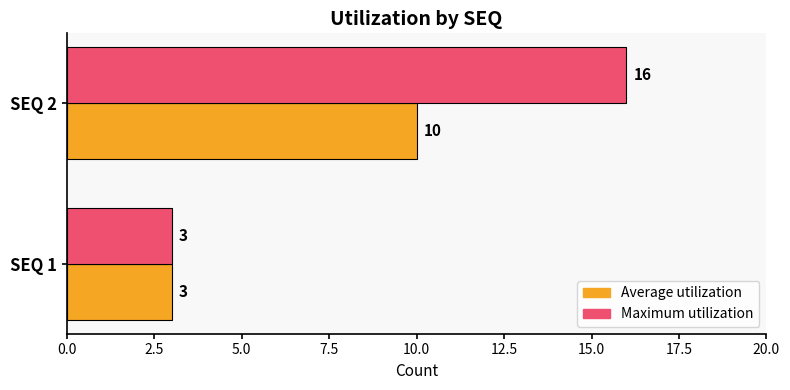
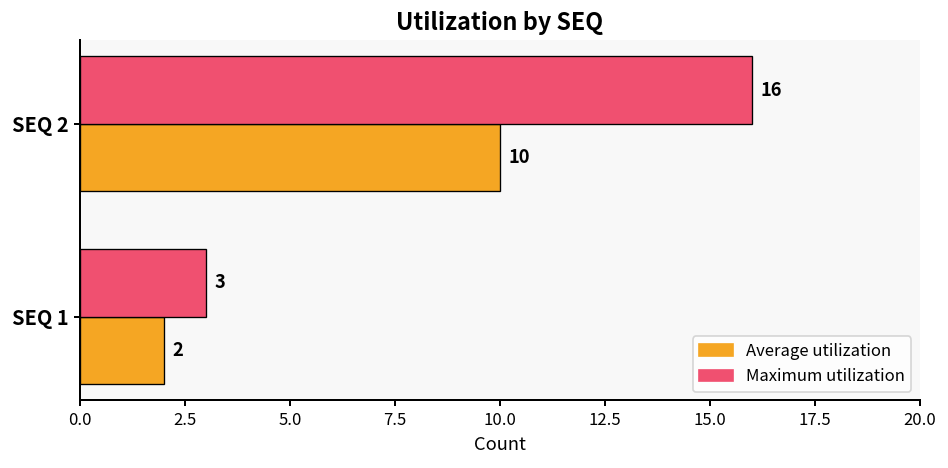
  {
    "Average utilization": {
      "SEQ 2": 10,
-     "SEQ 1": 3
+     "SEQ 1": 2
    },
    "Maximum utilization": {
      "SEQ 2": 16,
      "SEQ 1": 3
    }
  }
